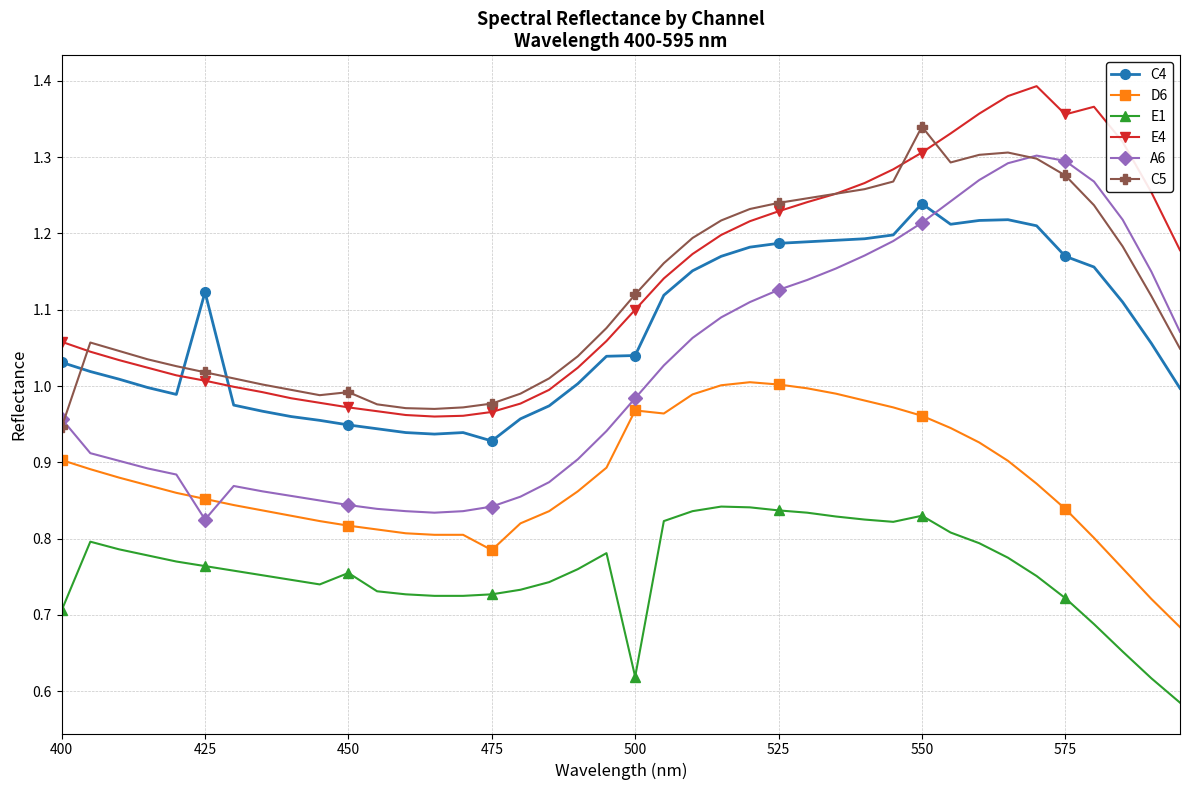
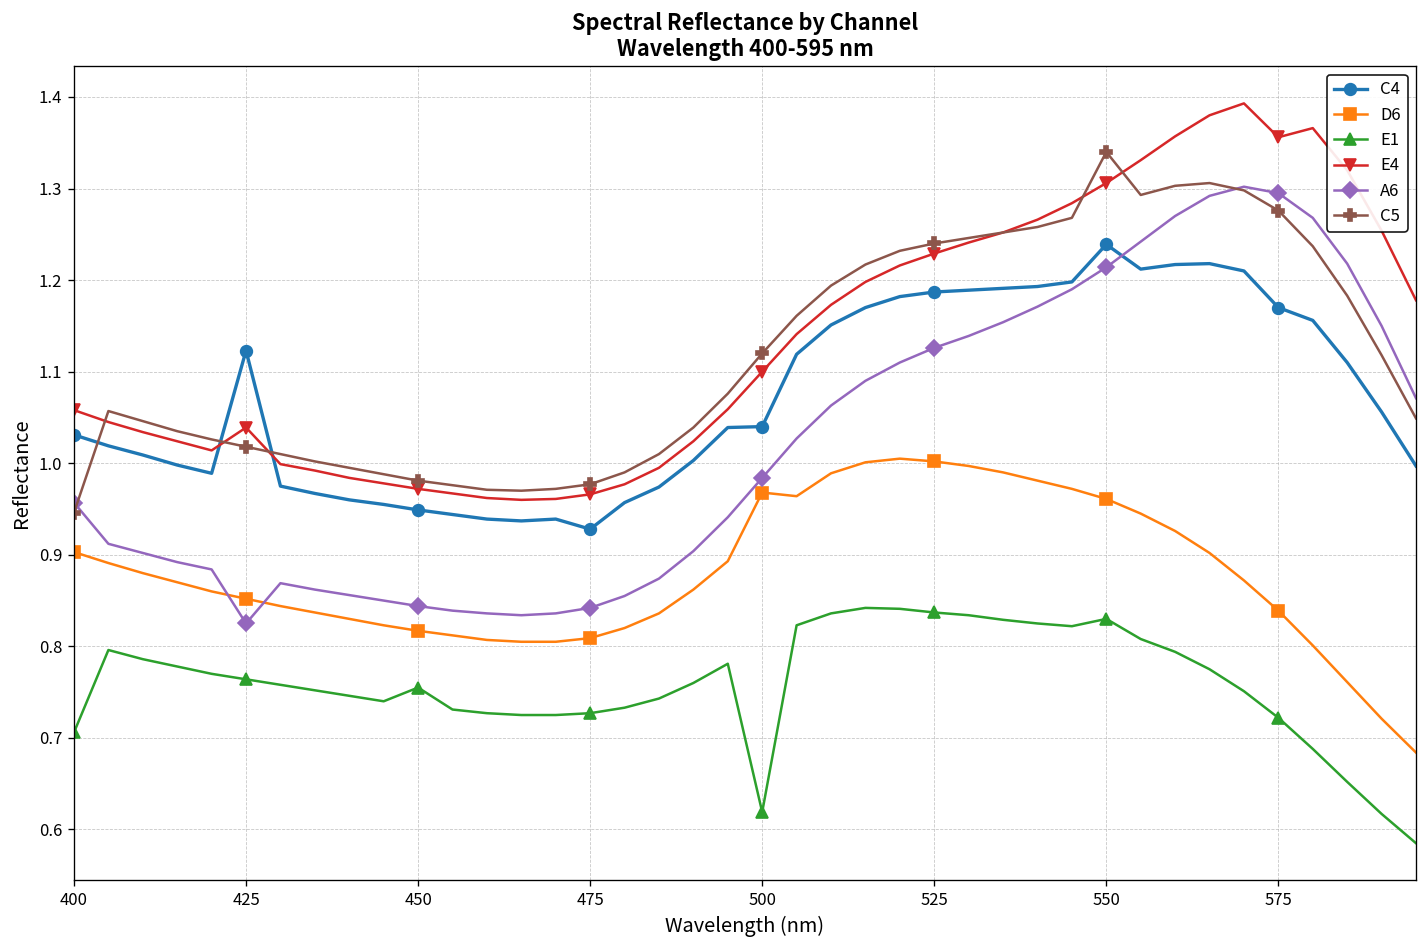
  {
    "C4": {
      "400": 1.03,
      "425": 1.12,
      "450": 0.95,
      "475": 0.93,
      "500": 1.04,
      "525": 1.19,
      "550": 1.24,
      "575": 1.17
    },
    "D6": {
      "400": 0.90,
      "425": 0.85,
      "450": 0.82,
-     "475": 0.79,
+     "475": 0.81,
      "500": 0.97,
      "525": 1.00,
      "550": 0.96,
      "575": 0.84
    },
    "E1": {
      "400": 0.71,
      "425": 0.76,
      "450": 0.76,
      "475": 0.73,
      "500": 0.62,
      "525": 0.84,
      "550": 0.83,
      "575": 0.72
    },
    "E4": {
      "400": 1.06,
-     "425": 1.01,
+     "425": 1.04,
      "450": 0.97,
      "475": 0.97,
      "500": 1.10,
      "525": 1.23,
      "550": 1.31,
      "575": 1.36
    },
    "A6": {
      "400": 0.96,
      "425": 0.83,
      "450": 0.84,
      "475": 0.84,
      "500": 0.98,
      "525": 1.13,
      "550": 1.21,
      "575": 1.30
    },
    "C5": {
      "400": 0.95,
      "425": 1.02,
-     "450": 0.99,
+     "450": 0.98,
      "475": 0.98,
      "500": 1.12,
      "525": 1.24,
      "550": 1.34,
      "575": 1.28
    }
  }
